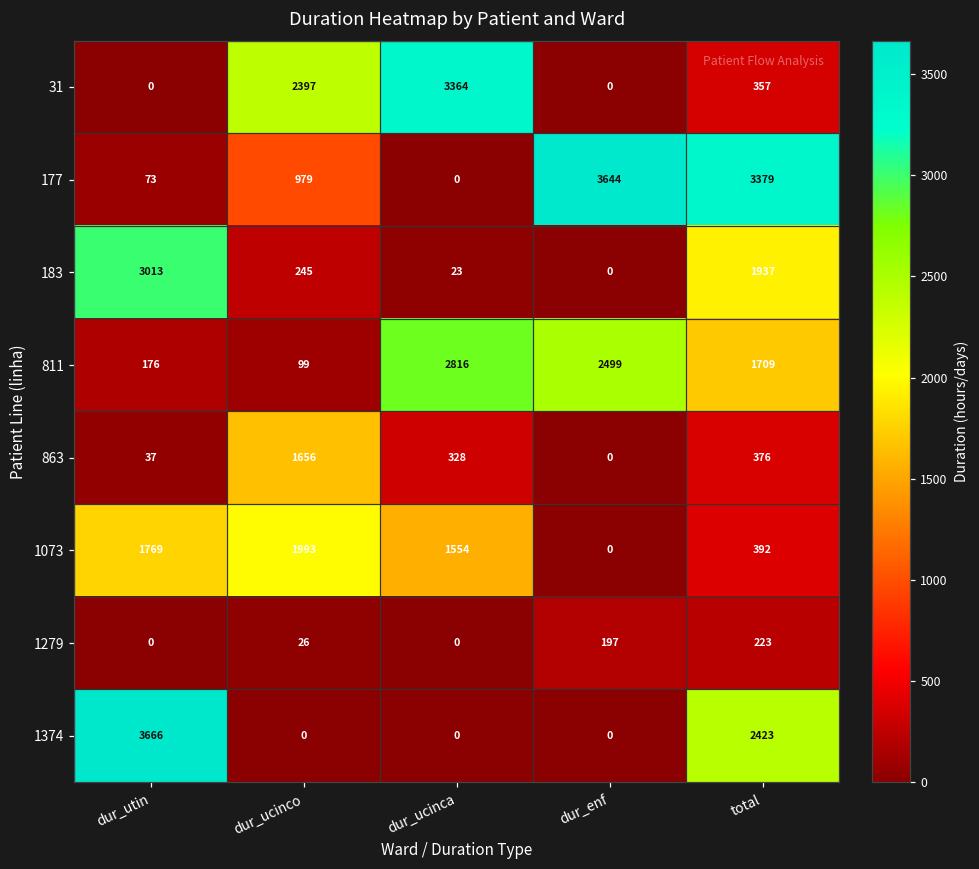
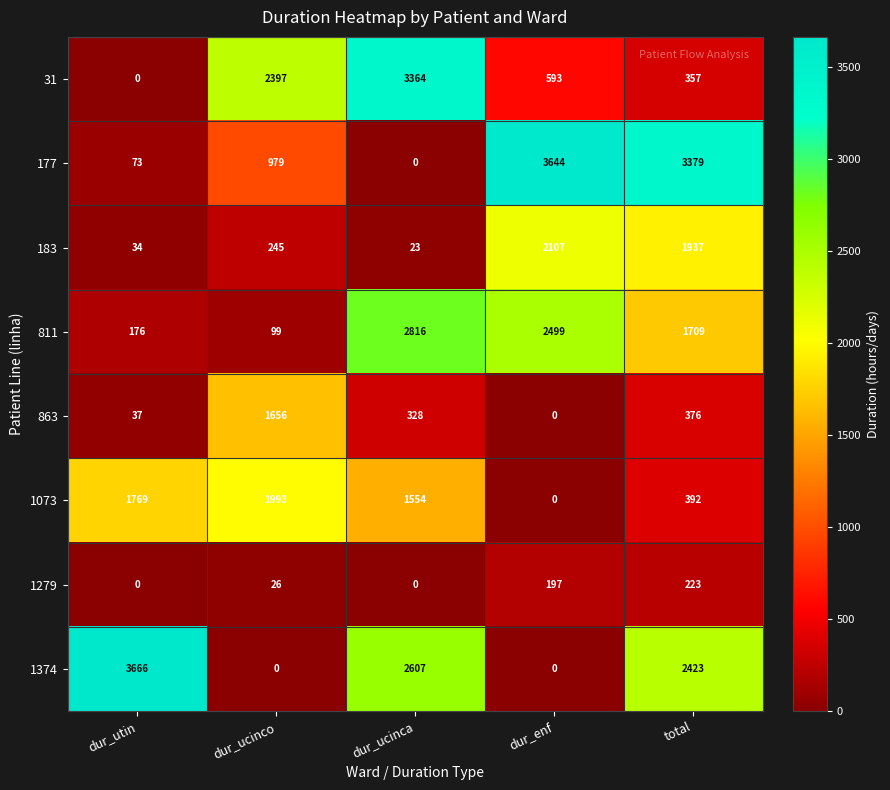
  {
    "31": {
      "dur_utin": 0,
      "dur_ucinco": 2397,
      "dur_ucinca": 3364,
-     "dur_enf": 0
+     "dur_enf": 593
    },
    "177": {
      "dur_utin": 73,
      "dur_ucinco": 979,
      "dur_ucinca": 0,
      "dur_enf": 3644,
      "total": 3379
    },
    "183": {
-     "dur_utin": 3013,
+     "dur_utin": 34,
      "dur_ucinco": 245,
      "dur_ucinca": 23,
-     "dur_enf": 0,
+     "dur_enf": 2107,
      "total": 1937
    },
    "811": {
      "dur_utin": 176,
      "dur_ucinco": 99,
      "dur_ucinca": 2816,
      "dur_enf": 2499,
      "total": 1709
    },
    "863": {
      "dur_utin": 37,
      "dur_ucinco": 1656,
      "dur_ucinca": 328,
      "dur_enf": 0,
      "total": 376
    },
    "1073": {
      "dur_utin": 1769,
      "dur_ucinco": 1993,
      "dur_ucinca": 1554,
      "dur_enf": 0,
      "total": 392
    },
    "1279": {
      "dur_utin": 0,
      "dur_ucinco": 26,
      "dur_ucinca": 0,
      "dur_enf": 197,
      "total": 223
    },
    "1374": {
      "dur_utin": 3666,
      "dur_ucinco": 0,
-     "dur_ucinca": 0,
+     "dur_ucinca": 2607,
      "dur_enf": 0,
      "total": 2423
    }
  }
